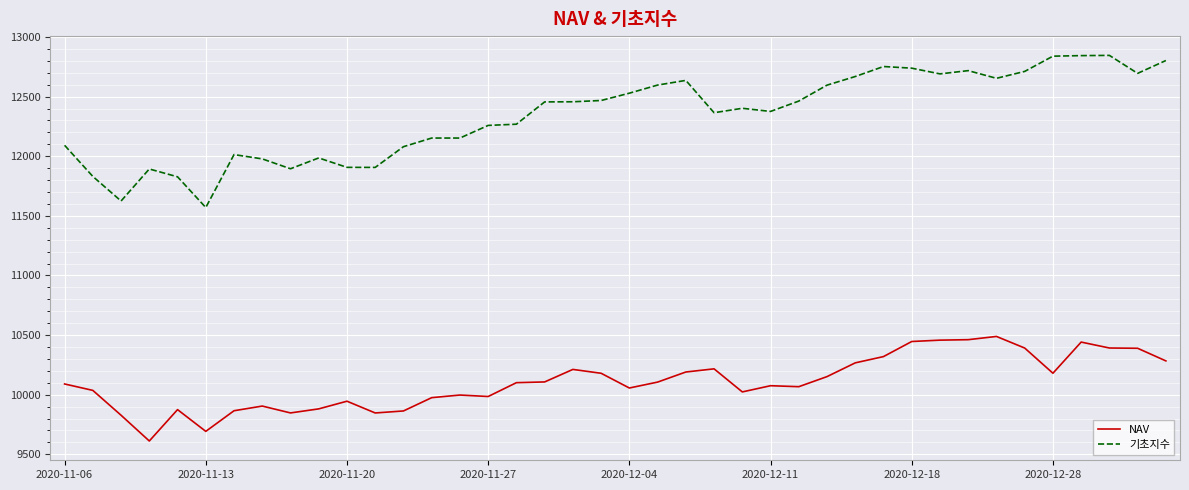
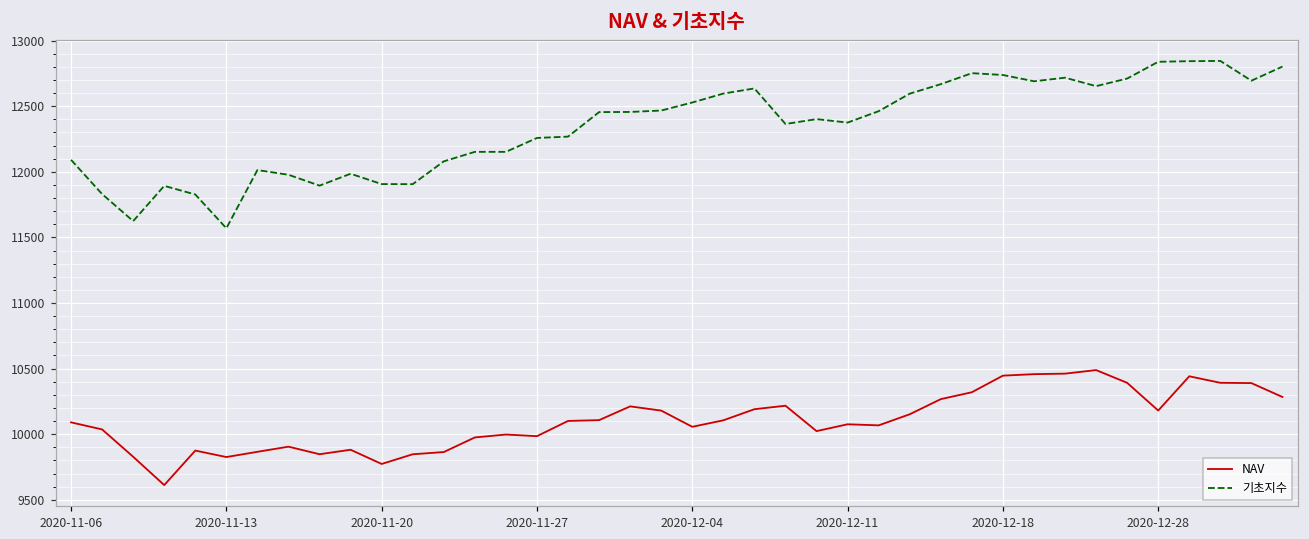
  {
    "NAV": {
      "2020-11-06": 10090,
-     "2020-11-13": 9690,
-     "2020-11-20": 9950,
+     "2020-11-13": 9830,
+     "2020-11-20": 9770,
      "2020-11-27": 9980,
      "2020-12-04": 10060,
      "2020-12-11": 10080,
      "2020-12-18": 10450,
      "2020-12-28": 10180
    },
    "기초지수": {
      "2020-11-06": 12090,
      "2020-11-13": 11570,
      "2020-11-20": 11910,
      "2020-11-27": 12260,
      "2020-12-04": 12530,
      "2020-12-11": 12380,
      "2020-12-18": 12740,
      "2020-12-28": 12840
    }
  }
